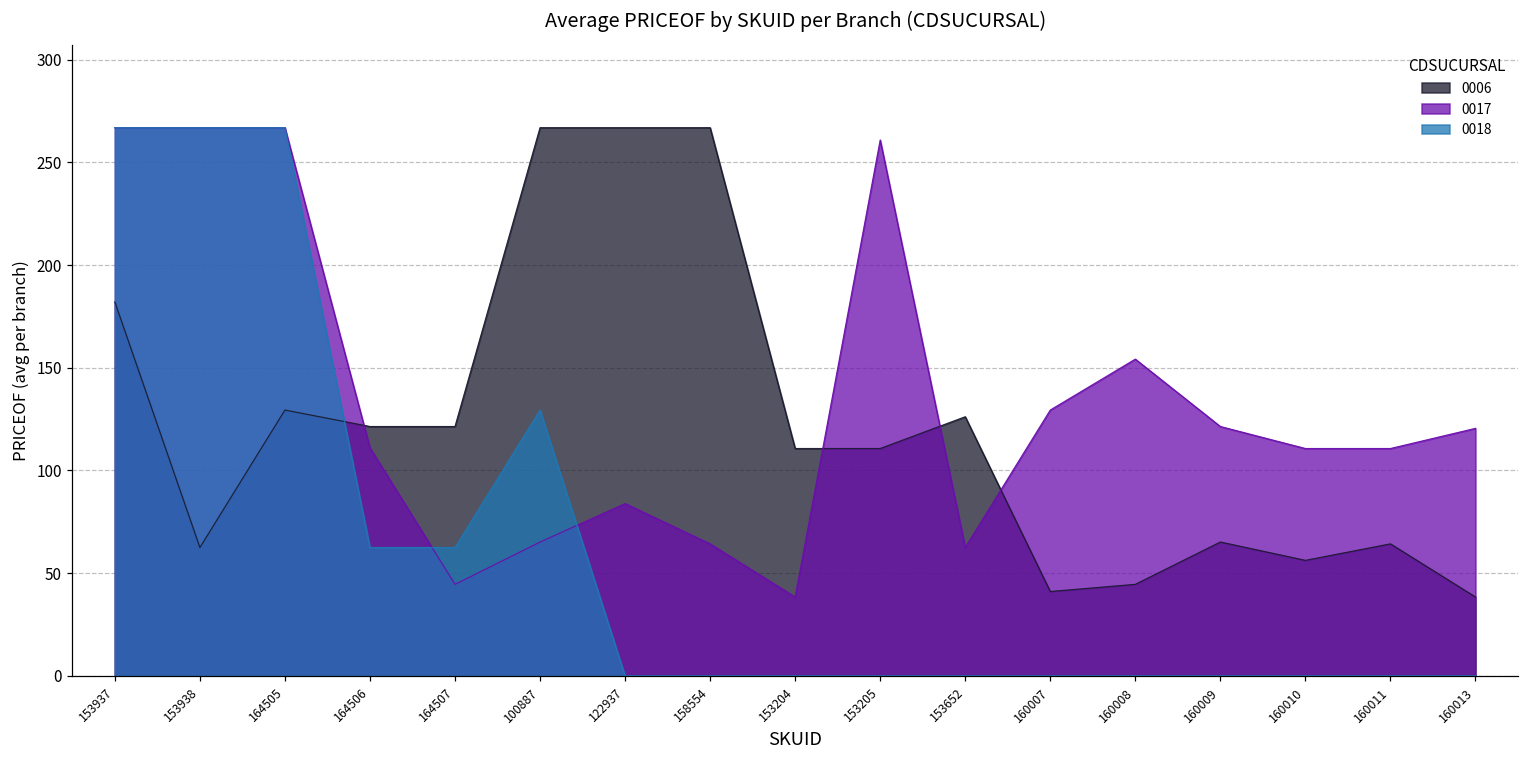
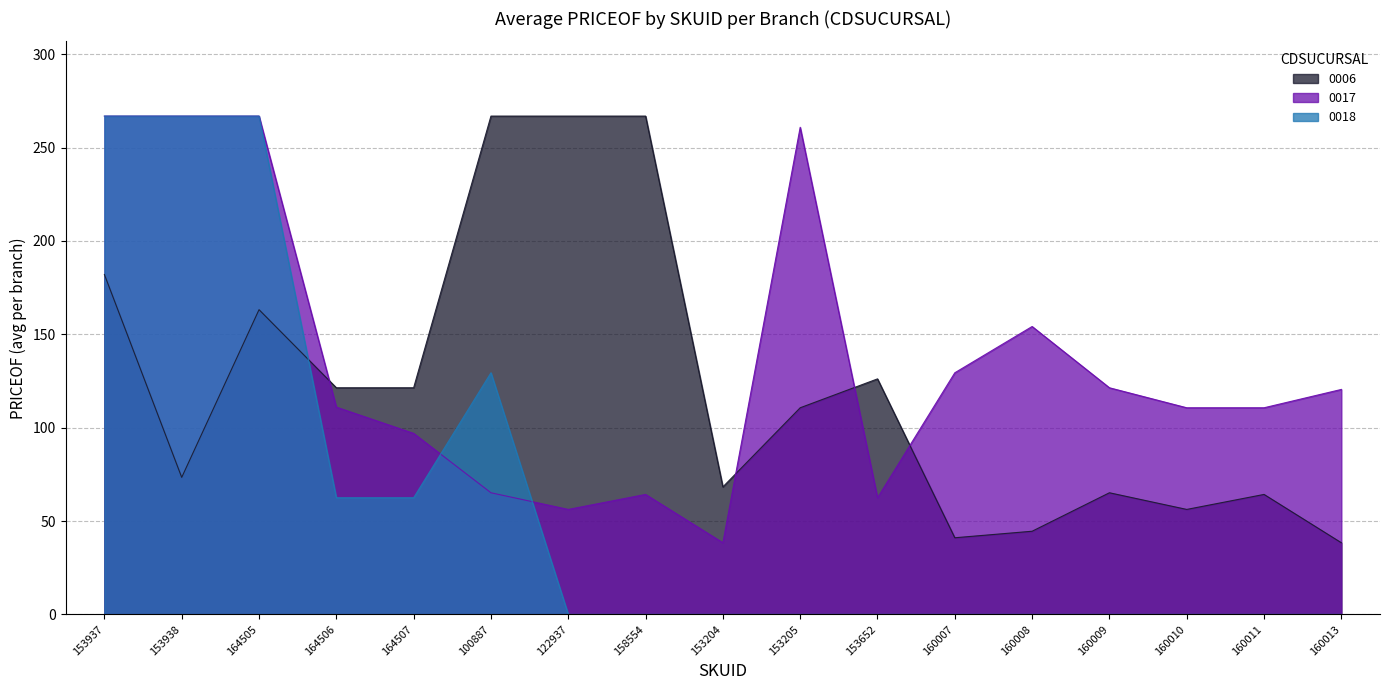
  {
    "0006": {
      "153937": 182,
-     "153938": 62,
-     "164505": 129,
+     "153938": 73,
+     "164505": 163,
      "164506": 121,
      "164507": 121,
      "100887": 267,
      "122937": 267,
      "158554": 267,
-     "153204": 111,
+     "153204": 68,
      "153205": 111,
      "153652": 126,
      "160007": 41,
      "160008": 45,
      "160009": 65,
      "160010": 56,
      "160011": 64,
      "160013": 38
    },
    "0017": {
      "164506": 111,
-     "164507": 45,
+     "164507": 97,
      "100887": 65,
-     "122937": 84,
+     "122937": 56,
      "158554": 64,
      "153204": 38,
      "153205": 261,
      "153652": 62,
      "160007": 129,
      "160008": 154,
      "160009": 121,
      "160010": 111,
      "160011": 111,
      "160013": 120
    },
    "0018": {
      "164506": 62,
      "164507": 62,
      "100887": 129,
      "122937": 0,
      "158554": 0,
      "153204": 0,
      "153205": 0,
      "153652": 0,
      "160007": 0,
      "160008": 0,
      "160009": 0,
      "160010": 0,
      "160011": 0,
      "160013": 0
    }
  }
